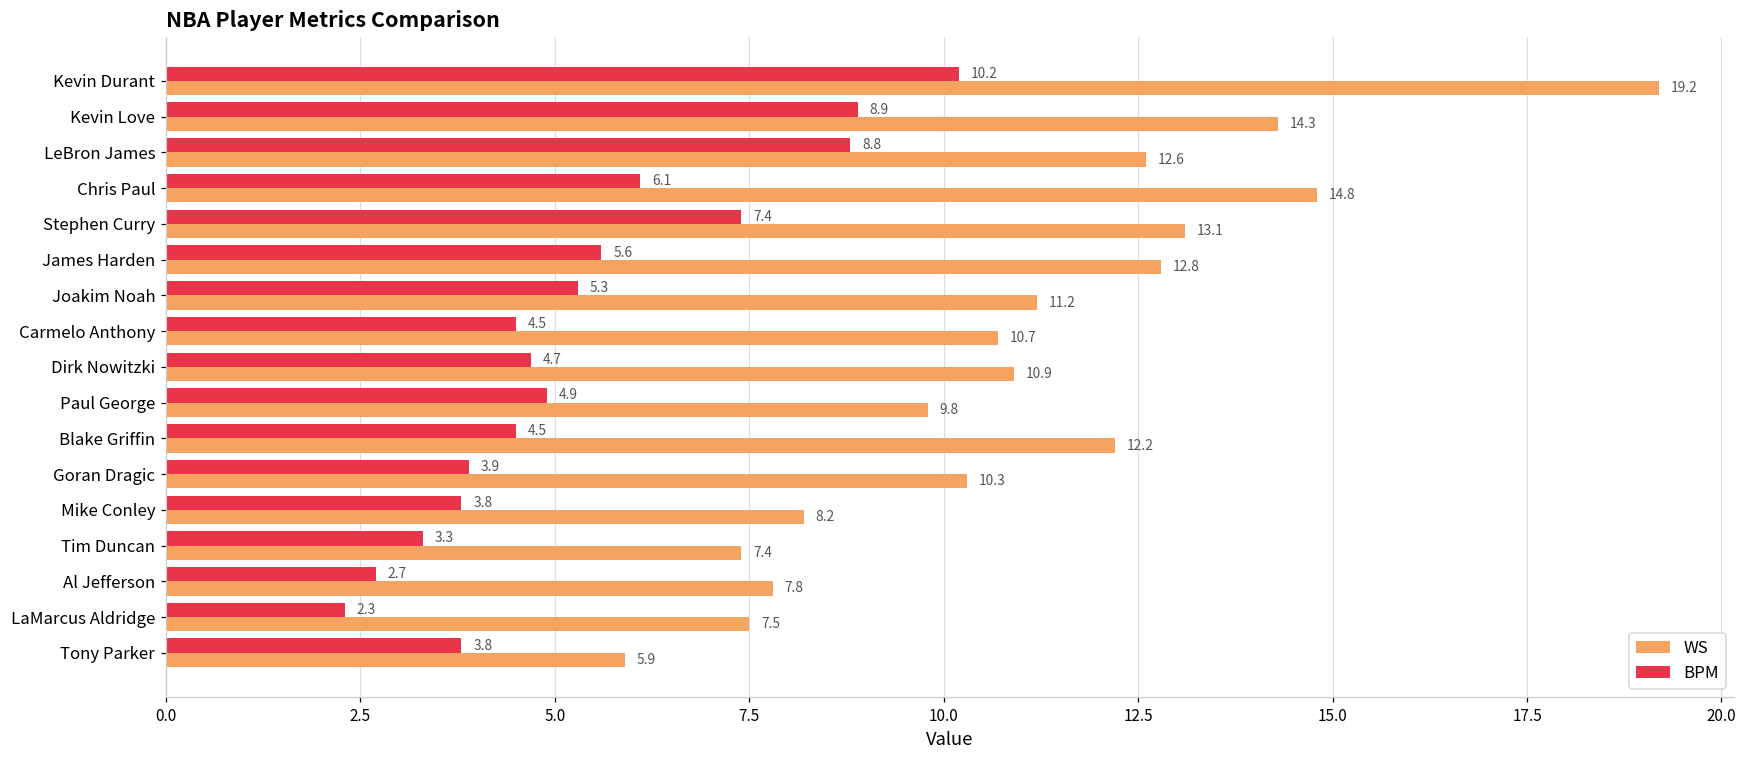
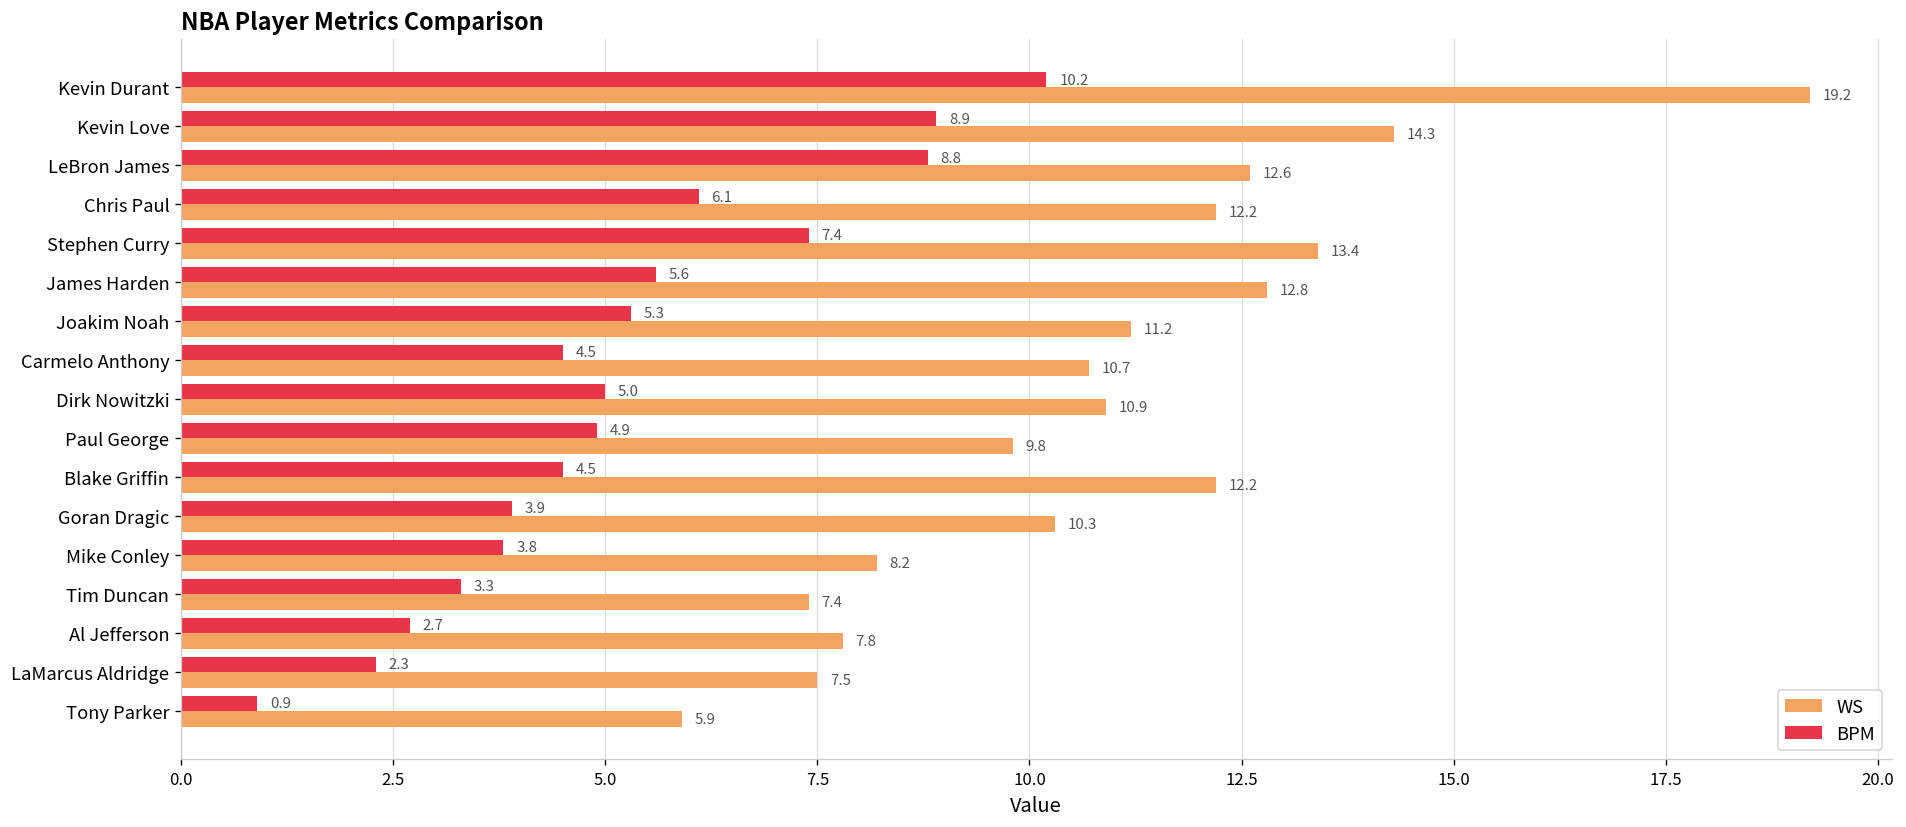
  {
    "WS": {
      "Kevin Durant": 19.2,
      "Kevin Love": 14.3,
      "LeBron James": 12.6,
-     "Chris Paul": 14.8,
-     "Stephen Curry": 13.1,
+     "Chris Paul": 12.2,
+     "Stephen Curry": 13.4,
      "James Harden": 12.8,
      "Joakim Noah": 11.2,
      "Carmelo Anthony": 10.7,
      "Dirk Nowitzki": 10.9,
      "Paul George": 9.8,
      "Blake Griffin": 12.2,
      "Goran Dragic": 10.3,
      "Mike Conley": 8.2,
      "Tim Duncan": 7.4,
      "Al Jefferson": 7.8,
      "LaMarcus Aldridge": 7.5,
      "Tony Parker": 5.9
    },
    "BPM": {
      "Kevin Durant": 10.2,
      "Kevin Love": 8.9,
      "LeBron James": 8.8,
      "Chris Paul": 6.1,
      "Stephen Curry": 7.4,
      "James Harden": 5.6,
      "Joakim Noah": 5.3,
      "Carmelo Anthony": 4.5,
-     "Dirk Nowitzki": 4.7,
+     "Dirk Nowitzki": 5.0,
      "Paul George": 4.9,
      "Blake Griffin": 4.5,
      "Goran Dragic": 3.9,
      "Mike Conley": 3.8,
      "Tim Duncan": 3.3,
      "Al Jefferson": 2.7,
      "LaMarcus Aldridge": 2.3,
-     "Tony Parker": 3.8
+     "Tony Parker": 0.9
    }
  }
